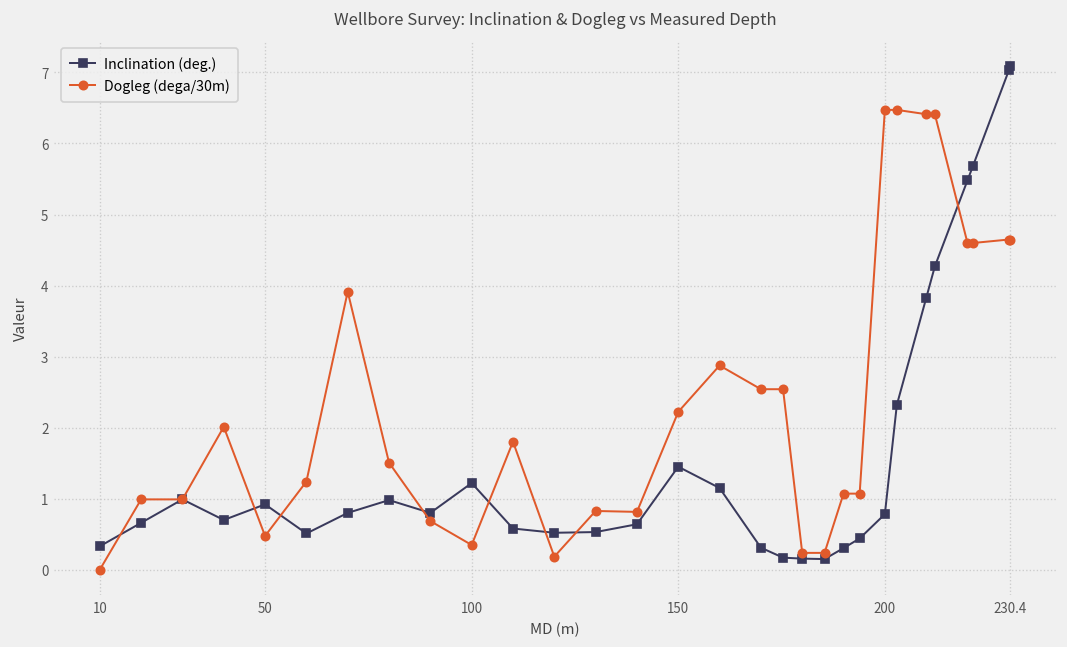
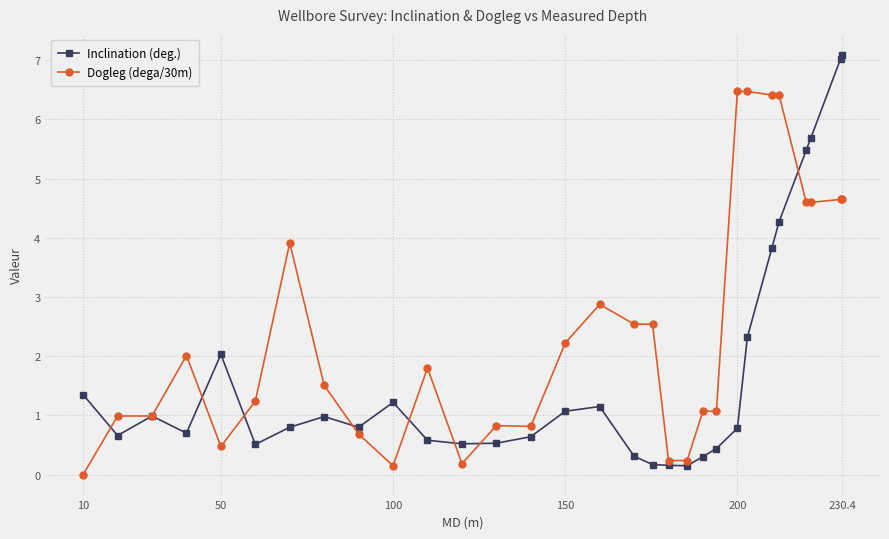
  {
    "Inclination (deg.)": {
-     "10": 0.3,
-     "50": 0.9,
+     "10": 1.4,
+     "50": 2.0,
      "100": 1.2,
-     "150": 1.5,
+     "150": 1.1,
      "200": 0.8,
      "230.4": 7.1
    },
    "Dogleg (dega/30m)": {
      "10": 0.0,
      "50": 0.5,
-     "100": 0.3,
+     "100": 0.1,
      "150": 2.2,
      "200": 6.5,
      "230.4": 4.6
    }
  }
